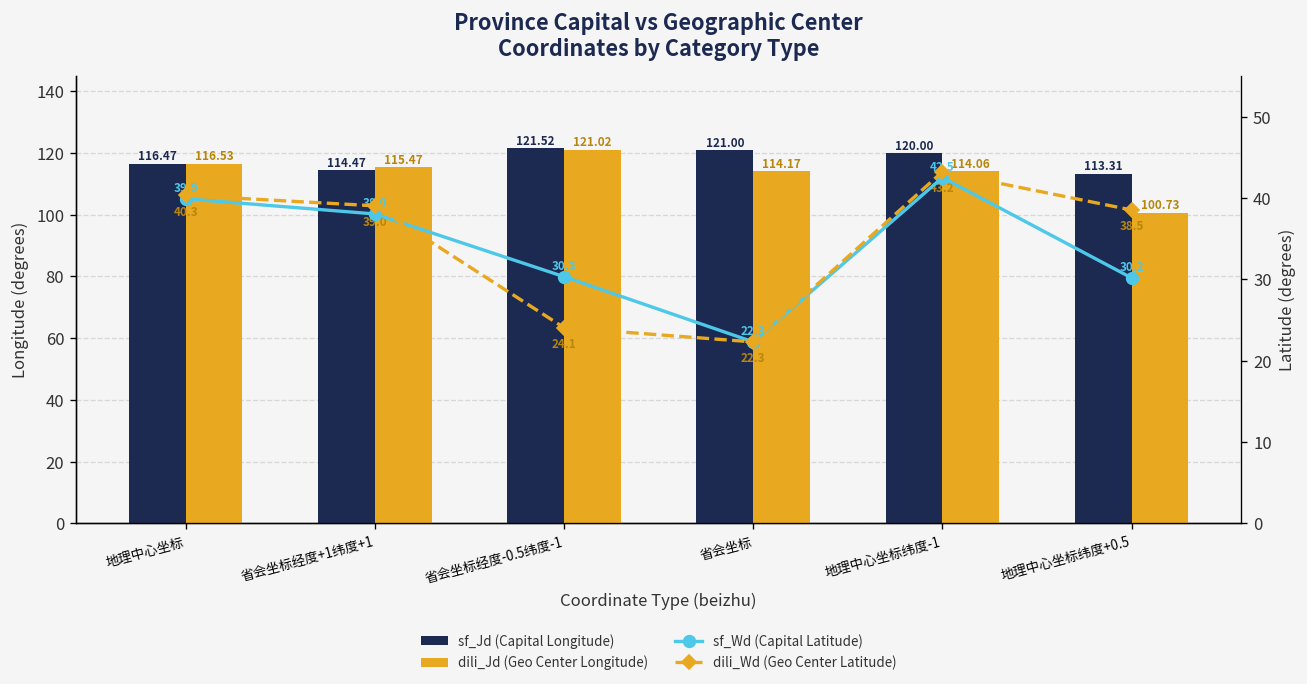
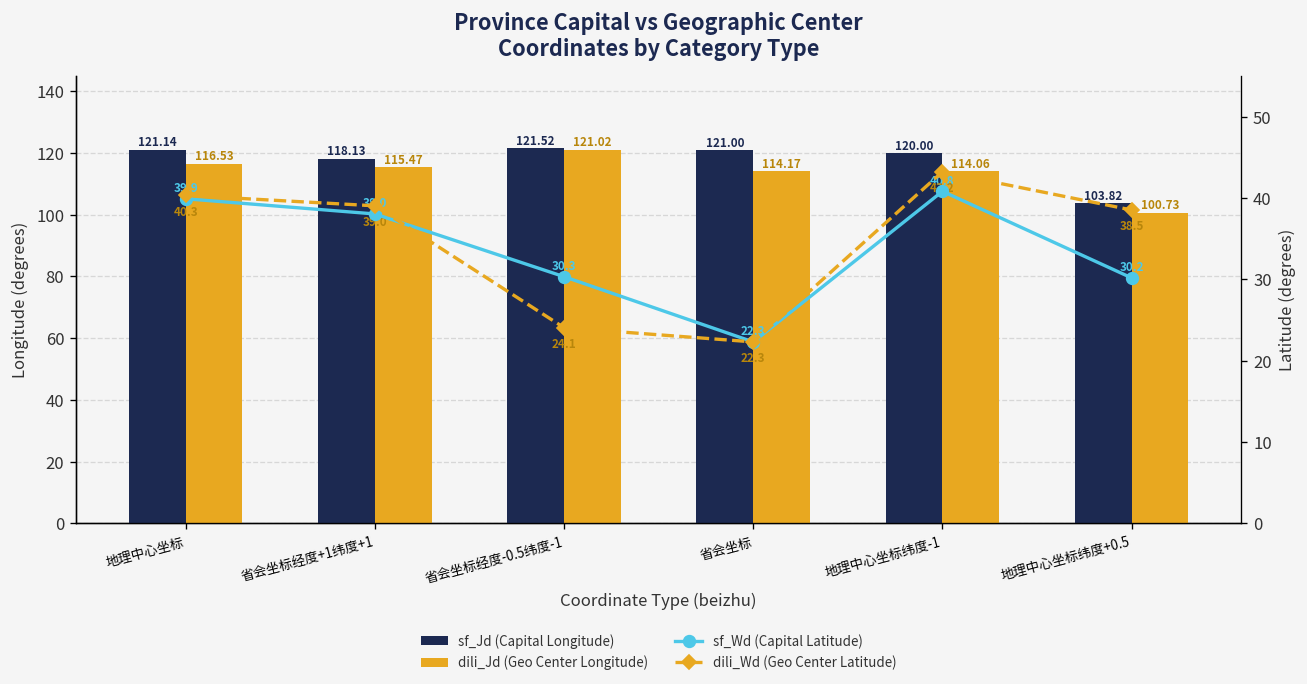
  {
    "sf_Jd (Capital Longitude)": {
-     "地理中心坐标": 116.47,
-     "省会坐标经度+1纬度+1": 114.47,
+     "地理中心坐标": 121.14,
+     "省会坐标经度+1纬度+1": 118.13,
      "省会坐标经度-0.5纬度-1": 121.52,
      "省会坐标": 121.00,
      "地理中心坐标纬度-1": 120.00,
-     "地理中心坐标纬度+0.5": 113.31
+     "地理中心坐标纬度+0.5": 103.82
    },
    "sf_Wd (Capital Latitude)": {
      "省会坐标经度-0.5纬度-1": 30.3,
-     "地理中心坐标纬度-1": 42.5,
+     "地理中心坐标纬度-1": 40.8,
      "地理中心坐标纬度+0.5": 30.2
    }
  }
